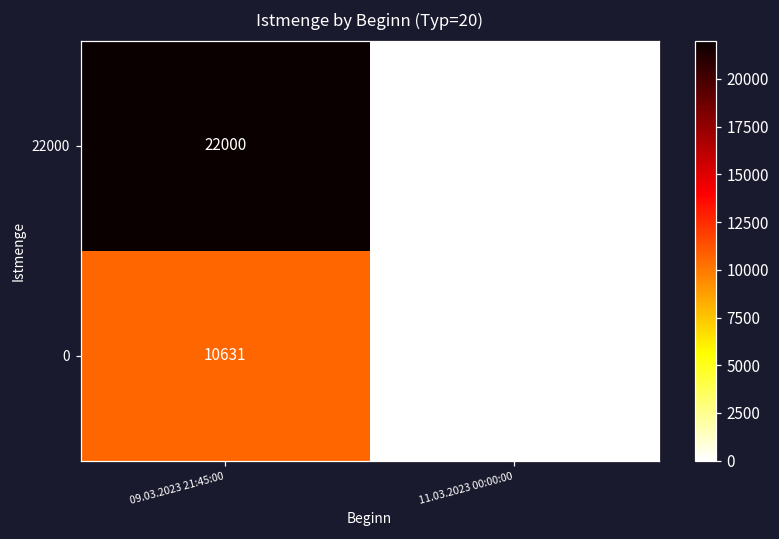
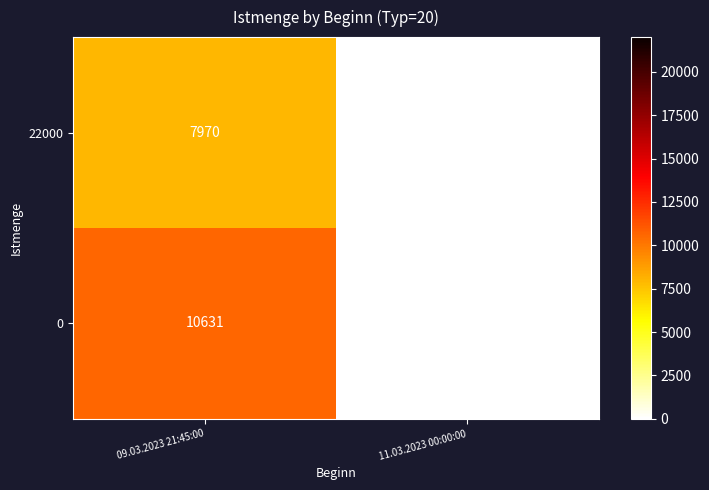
  {
    "22000": {
-     "09.03.2023 21:45:00": 22000
+     "09.03.2023 21:45:00": 7970
    },
    "0": {
      "09.03.2023 21:45:00": 10631
    }
  }
